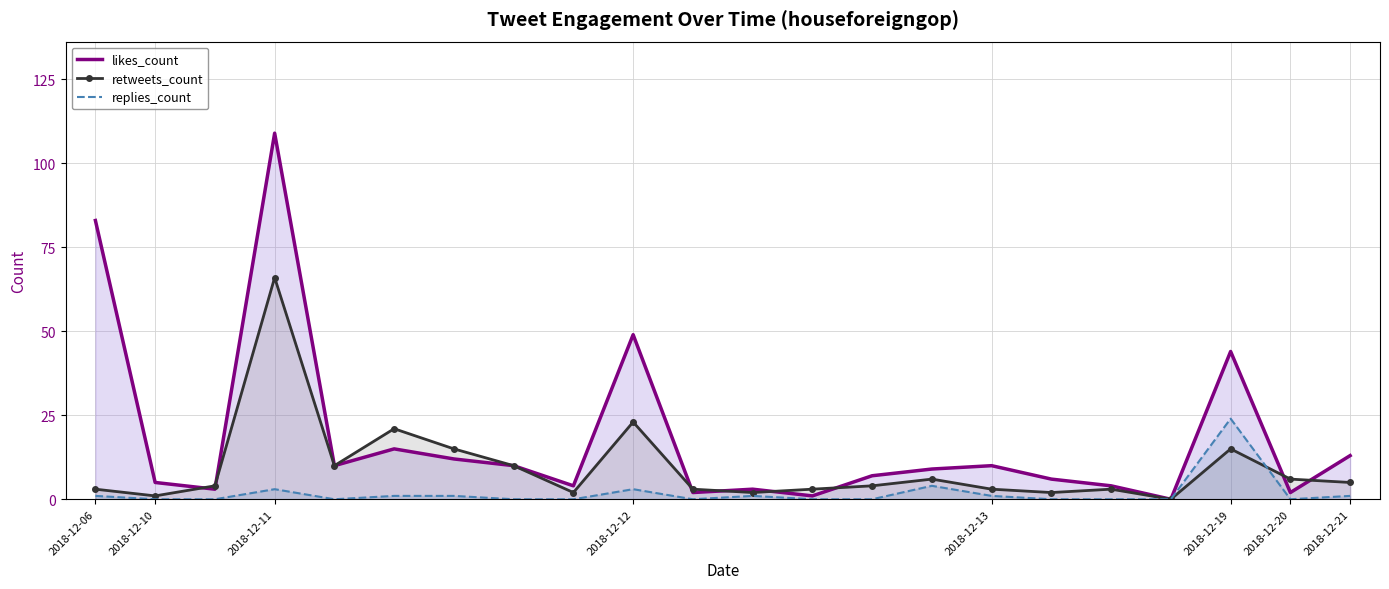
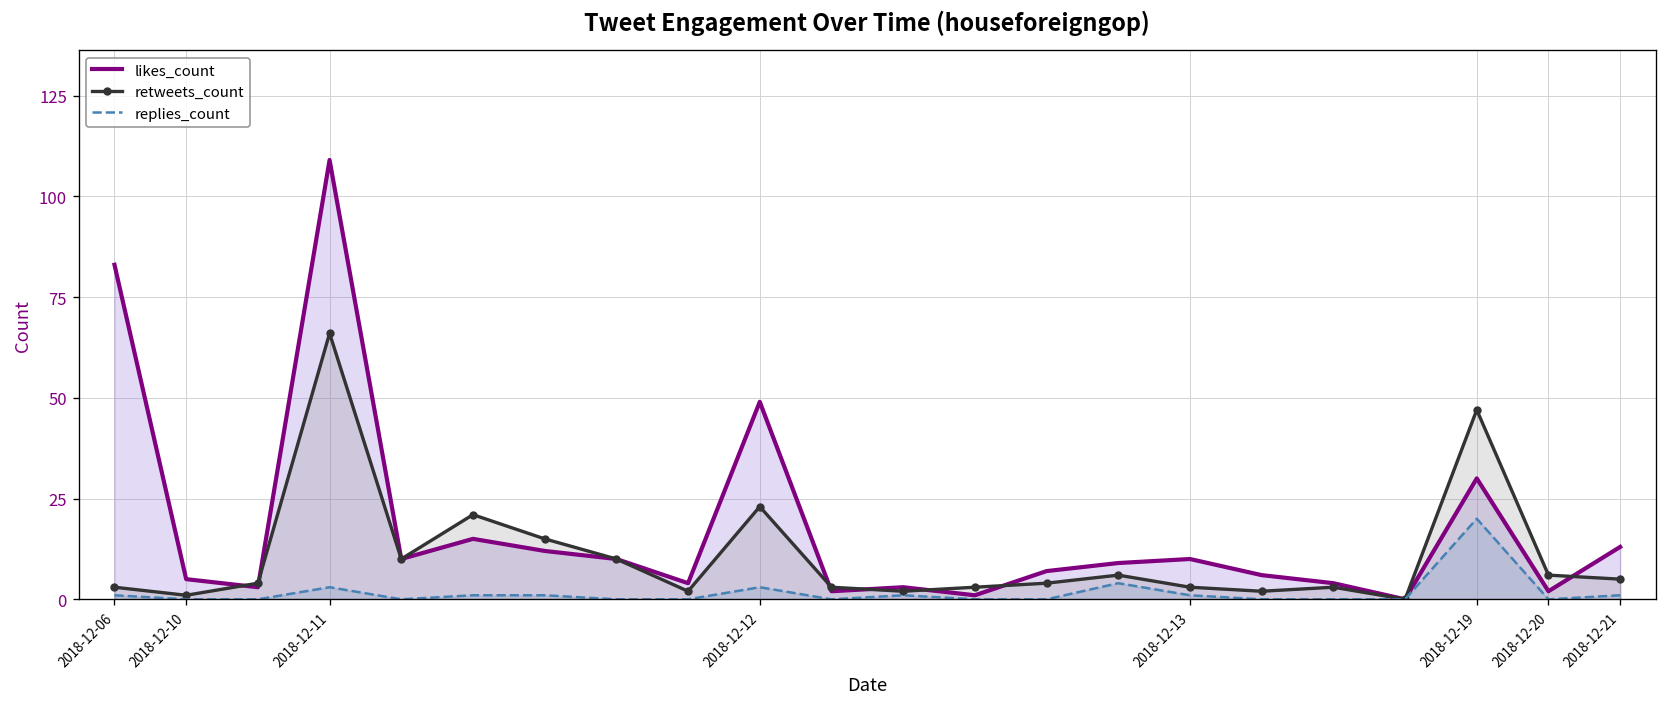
  {
    "likes_count": {
      "2018-12-06": 83,
-     "2018-12-19": 44,
+     "2018-12-19": 30,
      "2018-12-20": 2,
      "2018-12-21": 13
    },
    "retweets_count": {
      "2018-12-06": 3,
-     "2018-12-19": 15,
+     "2018-12-19": 47,
      "2018-12-20": 6,
      "2018-12-21": 5
    },
    "replies_count": {
      "2018-12-06": 1,
-     "2018-12-19": 24,
+     "2018-12-19": 20,
      "2018-12-20": 0,
      "2018-12-21": 1
    }
  }
